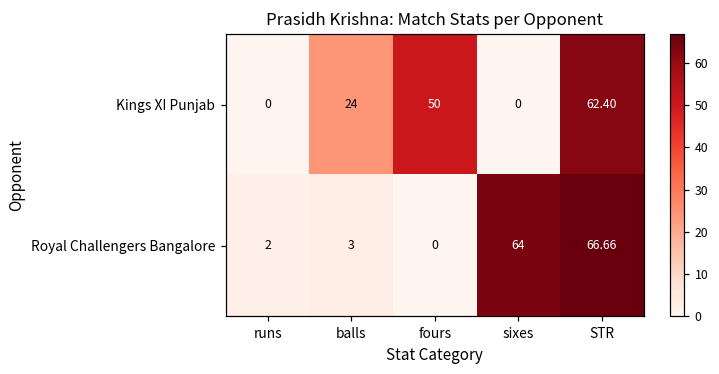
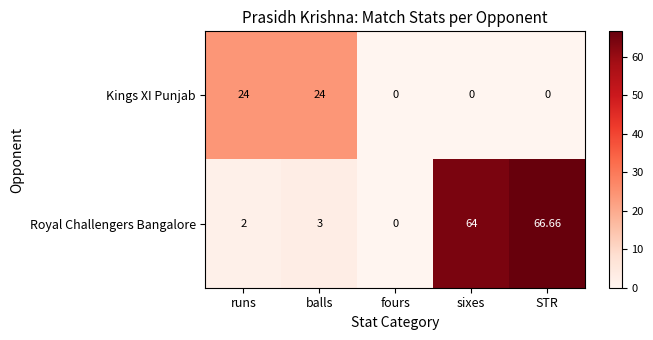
  {
    "Kings XI Punjab": {
-     "runs": 0,
+     "runs": 24,
      "balls": 24,
-     "fours": 50,
+     "fours": 0,
      "sixes": 0,
-     "STR": 62.40
+     "STR": 0
    },
    "Royal Challengers Bangalore": {
      "runs": 2,
      "balls": 3,
      "fours": 0,
      "sixes": 64,
      "STR": 66.66
    }
  }
